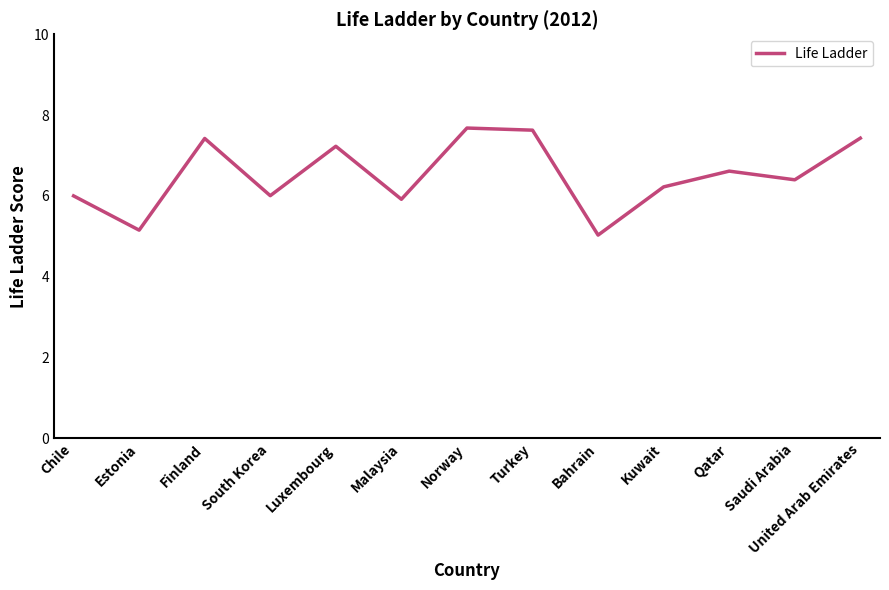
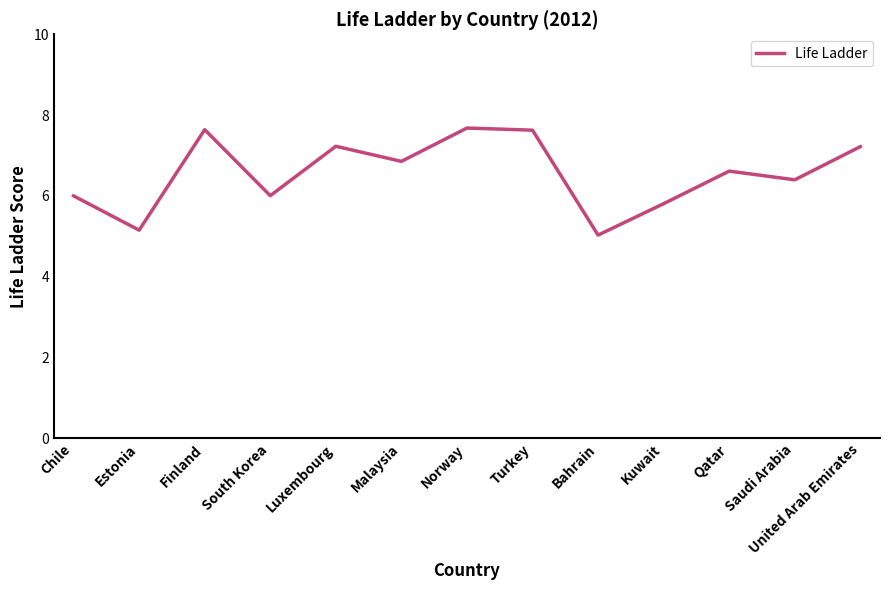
  {
    "Chile": 6.0,
    "Estonia": 5.1,
-   "Finland": 7.4,
+   "Finland": 7.6,
    "South Korea": 6.0,
    "Luxembourg": 7.2,
-   "Malaysia": 5.9,
+   "Malaysia": 6.9,
    "Norway": 7.7,
    "Turkey": 7.6,
    "Bahrain": 5.0,
-   "Kuwait": 6.2,
+   "Kuwait": 5.8,
    "Qatar": 6.6,
    "Saudi Arabia": 6.4,
-   "United Arab Emirates": 7.4
+   "United Arab Emirates": 7.2
  }
